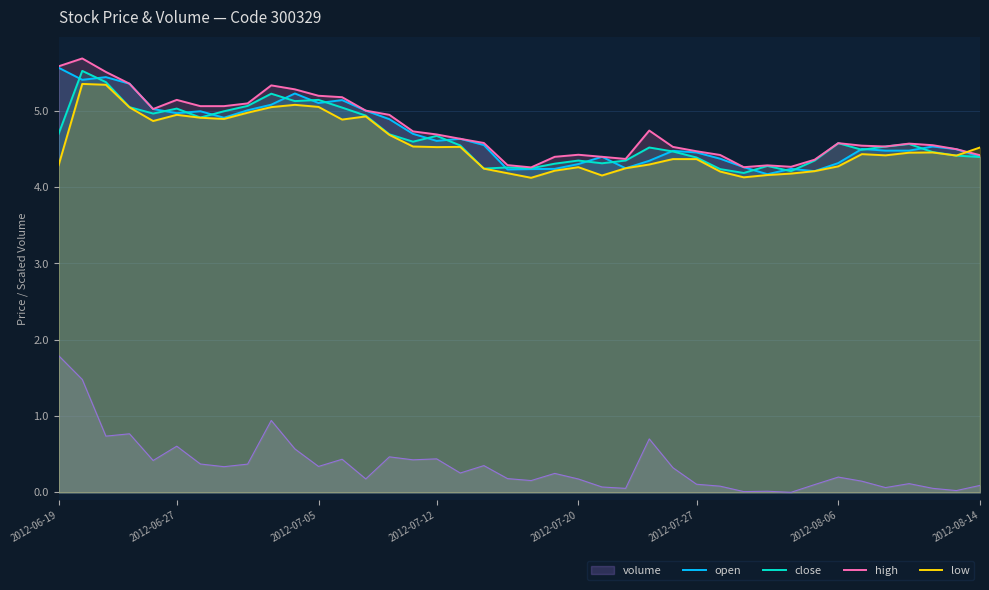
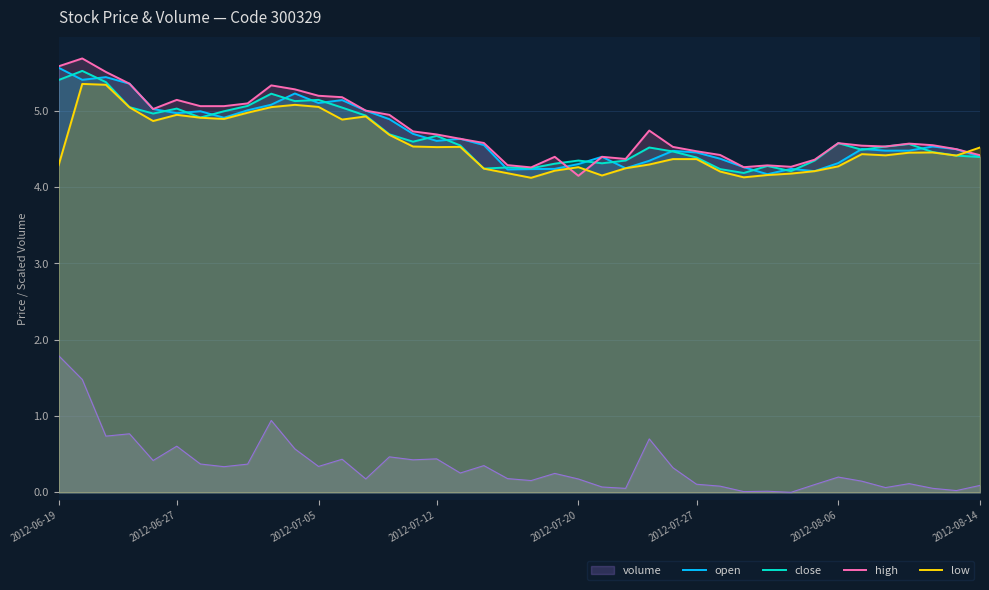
  {
    "volume": {
      "2012-06-19": 1.8,
      "2012-06-27": 0.6,
      "2012-07-05": 0.3,
      "2012-07-12": 0.4,
      "2012-07-20": 0.2,
      "2012-07-27": 0.1,
      "2012-08-06": 0.2,
      "2012-08-14": 0.1
    },
    "open": {
      "2012-07-05": 5.1,
      "2012-07-12": 4.6,
      "2012-07-20": 4.3,
      "2012-08-06": 4.3
    },
    "close": {
-     "2012-06-19": 4.7,
+     "2012-06-19": 5.4,
      "2012-06-27": 5.0,
      "2012-07-05": 5.1,
      "2012-07-20": 4.3
    },
    "high": {
      "2012-06-27": 5.1,
      "2012-07-05": 5.2,
-     "2012-07-20": 4.4
+     "2012-07-20": 4.1
    },
    "low": {
      "2012-06-19": 4.3,
      "2012-07-05": 5.1,
      "2012-07-12": 4.5,
      "2012-07-20": 4.3,
      "2012-08-06": 4.3,
      "2012-08-14": 4.5
    }
  }
